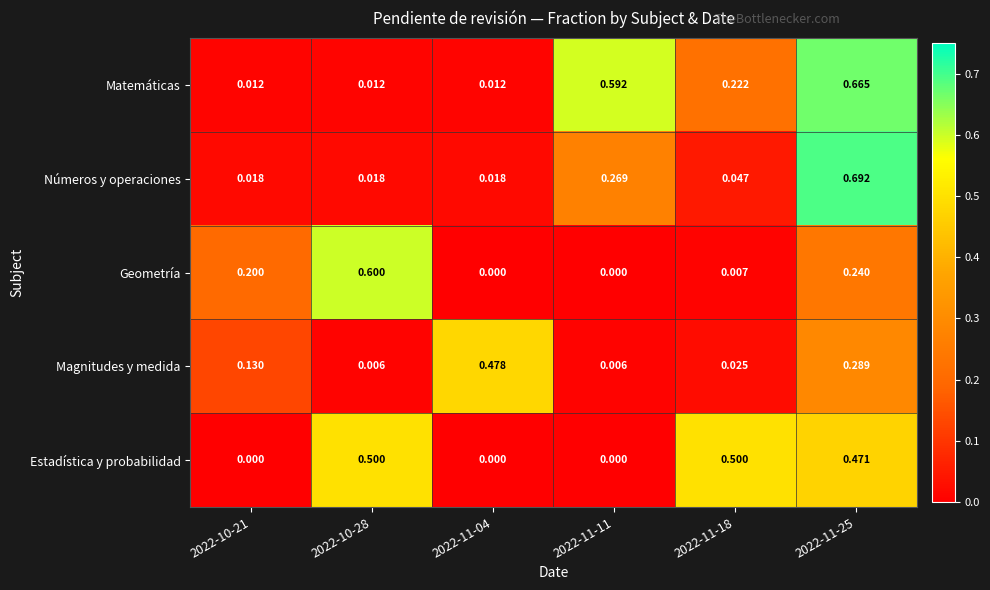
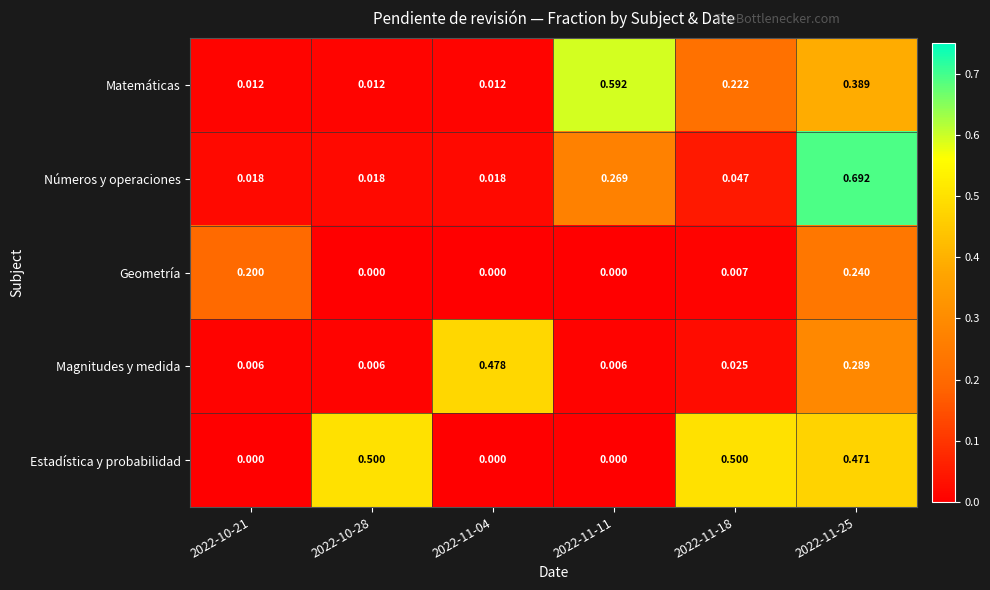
  {
    "Matemáticas": {
      "2022-10-21": 0.012,
      "2022-10-28": 0.012,
      "2022-11-04": 0.012,
      "2022-11-11": 0.592,
      "2022-11-18": 0.222,
-     "2022-11-25": 0.665
+     "2022-11-25": 0.389
    },
    "Números y operaciones": {
      "2022-10-21": 0.018,
      "2022-10-28": 0.018,
      "2022-11-04": 0.018,
      "2022-11-11": 0.269,
      "2022-11-18": 0.047,
      "2022-11-25": 0.692
    },
    "Geometría": {
      "2022-10-21": 0.200,
-     "2022-10-28": 0.600,
+     "2022-10-28": 0.000,
      "2022-11-04": 0.000,
      "2022-11-11": 0.000,
      "2022-11-18": 0.007,
      "2022-11-25": 0.240
    },
    "Magnitudes y medida": {
-     "2022-10-21": 0.130,
+     "2022-10-21": 0.006,
      "2022-10-28": 0.006,
      "2022-11-04": 0.478,
      "2022-11-11": 0.006,
      "2022-11-18": 0.025,
      "2022-11-25": 0.289
    },
    "Estadística y probabilidad": {
      "2022-10-21": 0.000,
      "2022-10-28": 0.500,
      "2022-11-04": 0.000,
      "2022-11-11": 0.000,
      "2022-11-18": 0.500,
      "2022-11-25": 0.471
    }
  }
